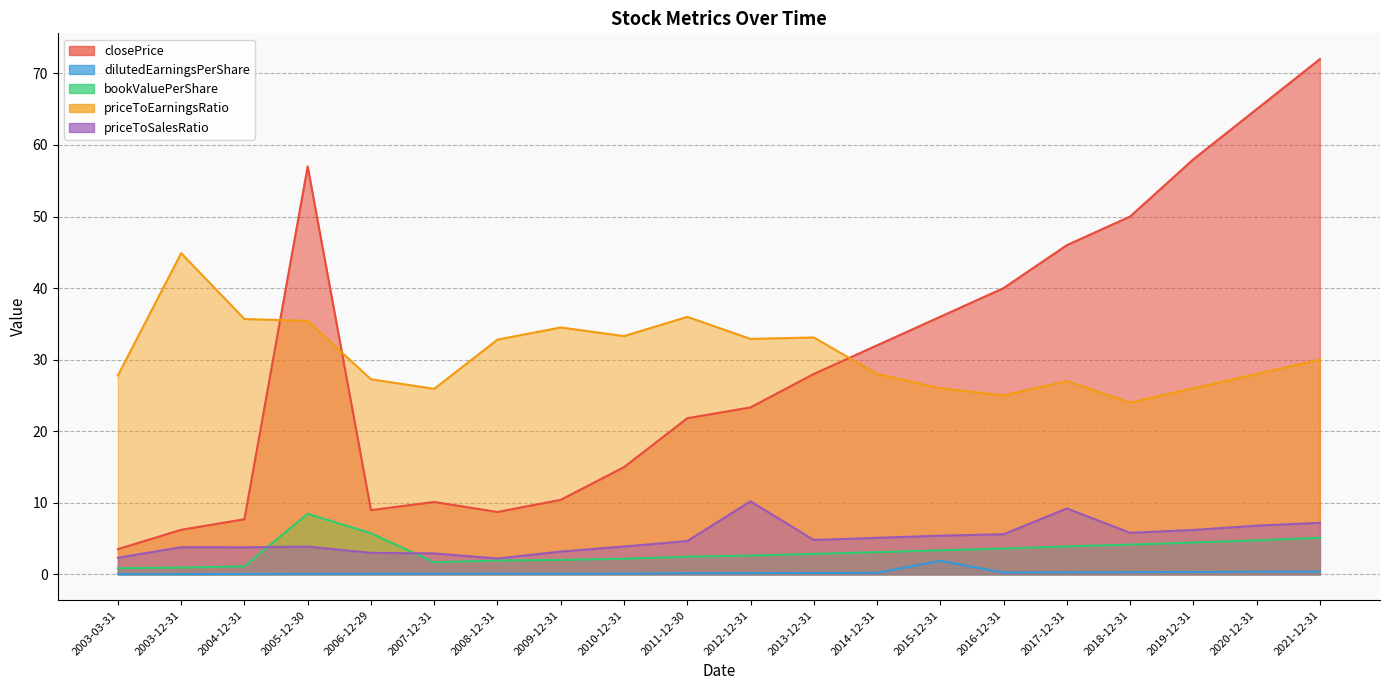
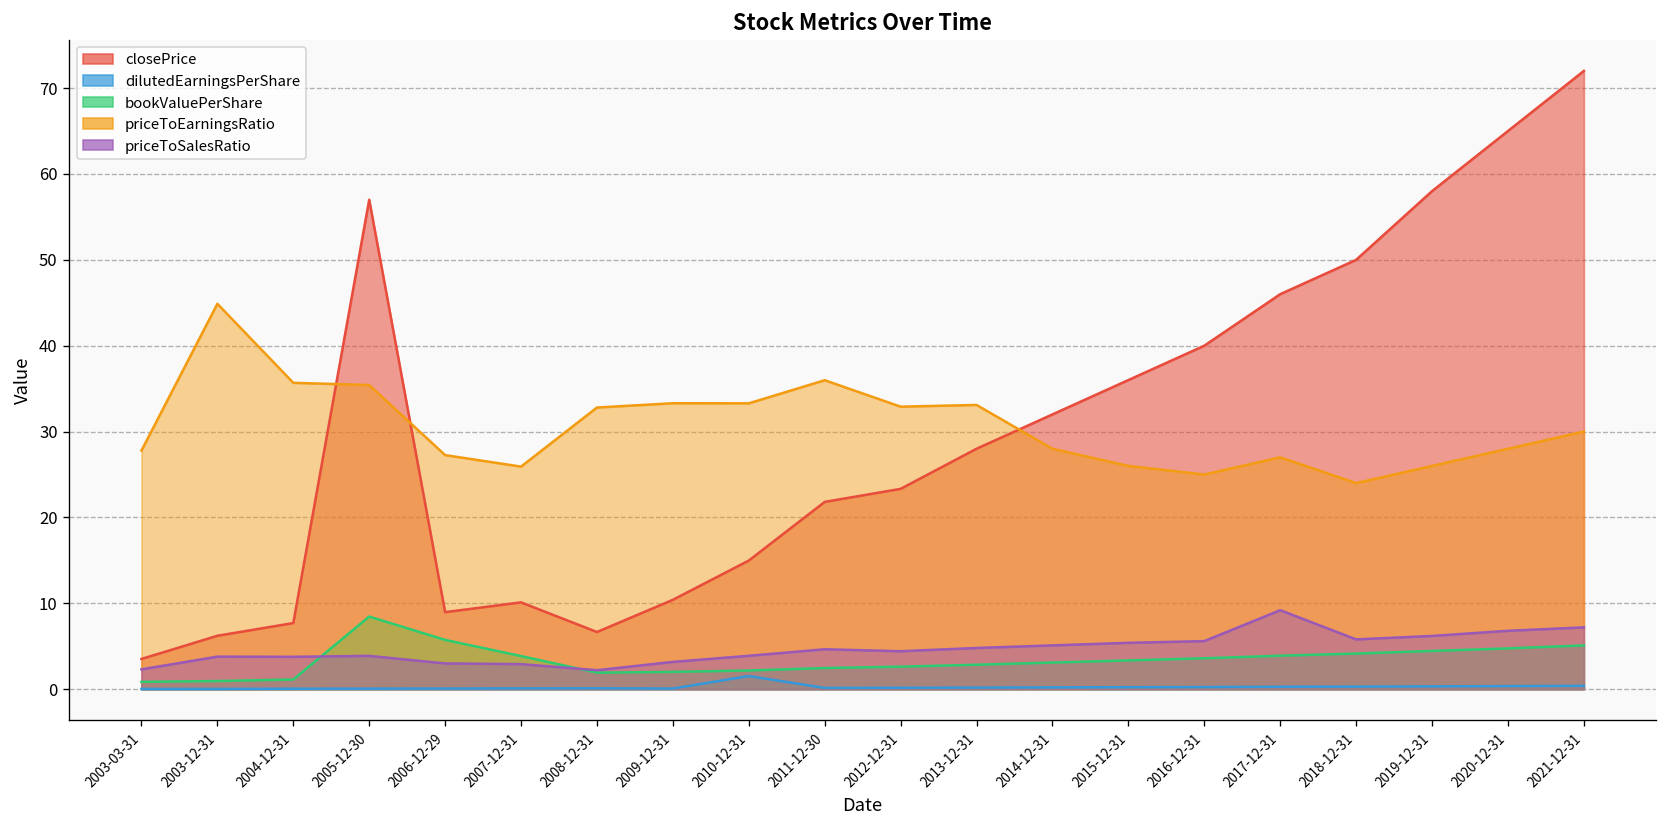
  {
    "closePrice": {
      "2003-03-31": 4,
      "2003-12-31": 6,
      "2004-12-31": 8,
      "2005-12-30": 57,
      "2006-12-29": 9,
      "2007-12-31": 10,
-     "2008-12-31": 9,
+     "2008-12-31": 7,
      "2009-12-31": 10,
      "2010-12-31": 15,
      "2011-12-30": 22,
      "2012-12-31": 23,
      "2013-12-31": 28,
      "2014-12-31": 32,
      "2015-12-31": 36,
      "2016-12-31": 40,
      "2017-12-31": 46,
      "2018-12-31": 50,
      "2019-12-31": 58,
      "2020-12-31": 65,
      "2021-12-31": 72
    },
    "dilutedEarningsPerShare": {
      "2003-03-31": 0,
      "2003-12-31": 0,
      "2004-12-31": 0,
      "2005-12-30": 0,
      "2006-12-29": 0,
      "2007-12-31": 0,
      "2008-12-31": 0,
      "2009-12-31": 0,
-     "2010-12-31": 0,
+     "2010-12-31": 2,
      "2011-12-30": 0,
      "2012-12-31": 0,
      "2013-12-31": 0,
      "2014-12-31": 0,
-     "2015-12-31": 2,
+     "2015-12-31": 0,
      "2016-12-31": 0,
      "2017-12-31": 0,
      "2018-12-31": 0,
      "2019-12-31": 0,
      "2020-12-31": 0,
      "2021-12-31": 0
    },
    "bookValuePerShare": {
      "2003-03-31": 1,
      "2003-12-31": 1,
      "2004-12-31": 1,
      "2005-12-30": 8,
      "2006-12-29": 6,
-     "2007-12-31": 2,
+     "2007-12-31": 4,
      "2009-12-31": 2,
      "2010-12-31": 2,
      "2011-12-30": 2,
      "2012-12-31": 3,
      "2013-12-31": 3,
      "2014-12-31": 3,
      "2015-12-31": 3,
      "2016-12-31": 4,
      "2017-12-31": 4,
      "2018-12-31": 4,
      "2019-12-31": 4,
      "2020-12-31": 5,
      "2021-12-31": 5
    },
    "priceToEarningsRatio": {
      "2003-03-31": 28,
      "2003-12-31": 45,
      "2004-12-31": 36,
      "2005-12-30": 35,
      "2006-12-29": 27,
      "2007-12-31": 26,
      "2008-12-31": 33,
-     "2009-12-31": 35,
+     "2009-12-31": 33,
      "2010-12-31": 33,
      "2011-12-30": 36,
      "2012-12-31": 33,
      "2013-12-31": 33,
      "2014-12-31": 28,
      "2015-12-31": 26,
      "2016-12-31": 25,
      "2017-12-31": 27,
      "2018-12-31": 24,
      "2019-12-31": 26,
      "2020-12-31": 28,
      "2021-12-31": 30
    },
    "priceToSalesRatio": {
      "2003-03-31": 2,
      "2003-12-31": 4,
      "2004-12-31": 4,
      "2005-12-30": 4,
      "2006-12-29": 3,
      "2007-12-31": 3,
      "2009-12-31": 3,
      "2010-12-31": 4,
      "2011-12-30": 5,
-     "2012-12-31": 10,
+     "2012-12-31": 4,
      "2013-12-31": 5,
      "2014-12-31": 5,
      "2015-12-31": 5,
      "2016-12-31": 6,
      "2017-12-31": 9,
      "2018-12-31": 6,
      "2019-12-31": 6,
      "2020-12-31": 7,
      "2021-12-31": 7
    }
  }
